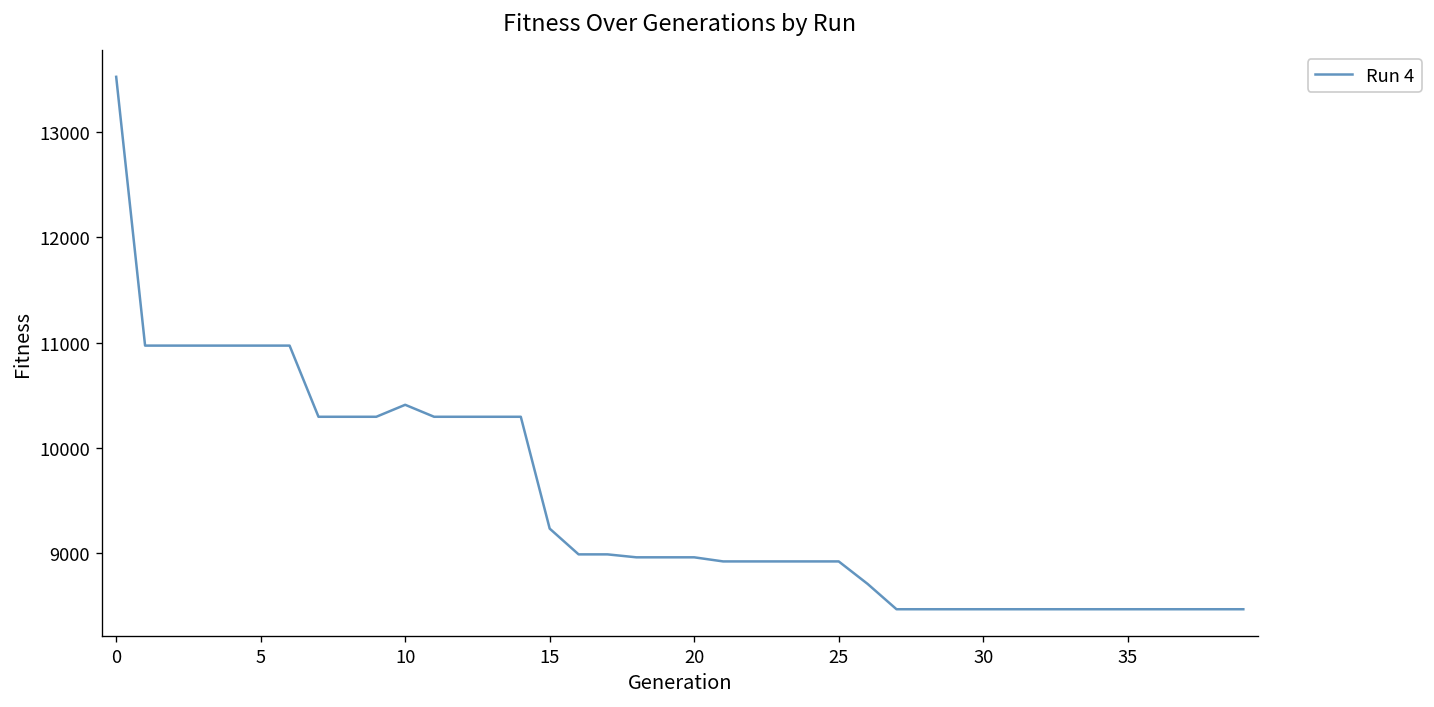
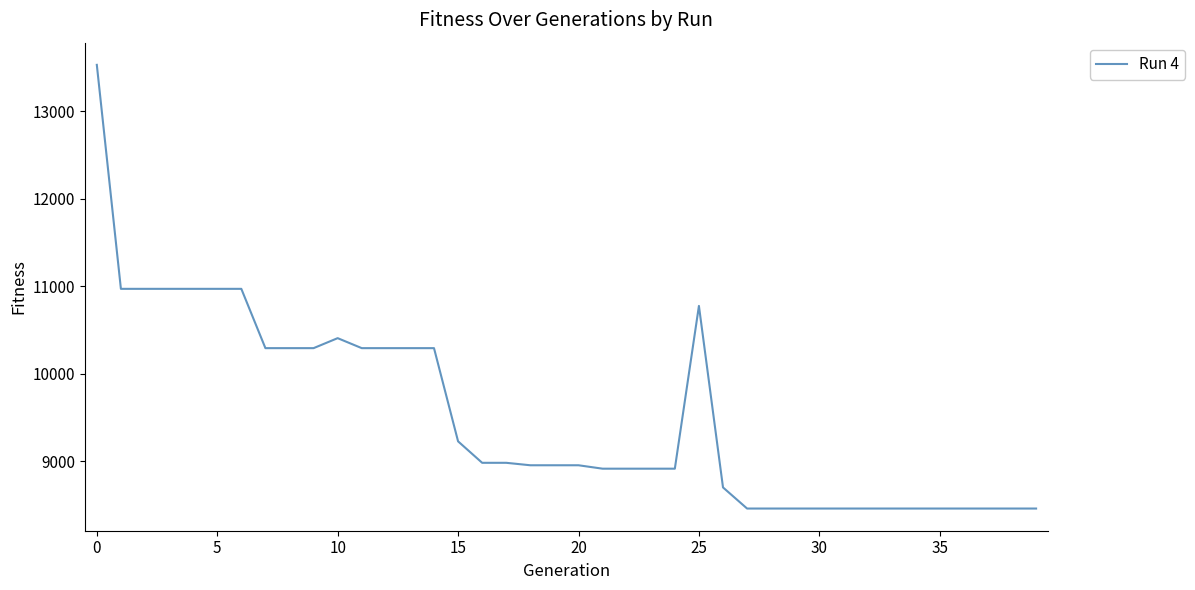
  {
    "0": 13500,
    "5": 11000,
    "10": 10400,
    "15": 9200,
    "20": 9000,
-   "25": 8900,
+   "25": 10800,
    "30": 8500,
    "35": 8500
  }
